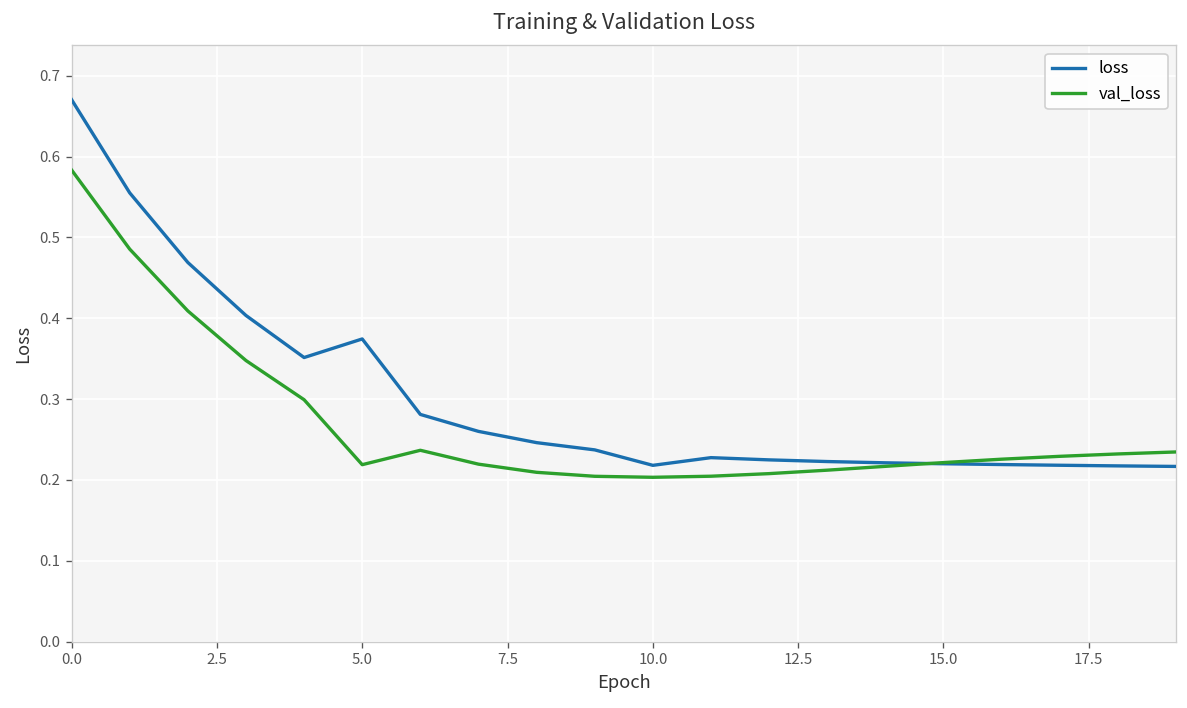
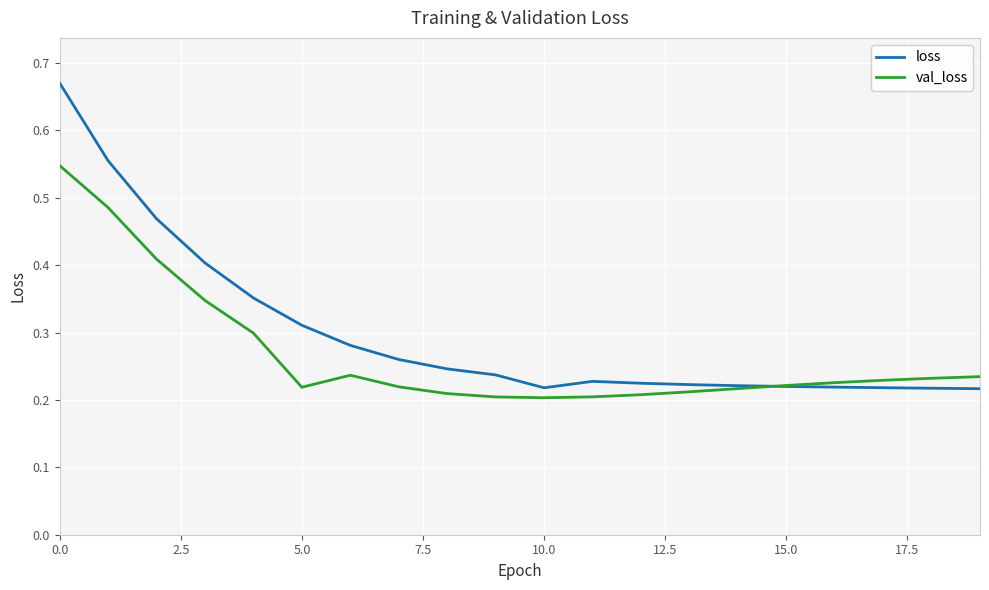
  {
    "loss": {
      "0.0": 0.67,
-     "5.0": 0.37,
+     "5.0": 0.31,
      "10.0": 0.22
    },
    "val_loss": {
-     "0.0": 0.58,
+     "0.0": 0.55,
      "5.0": 0.22,
      "10.0": 0.20
    }
  }
